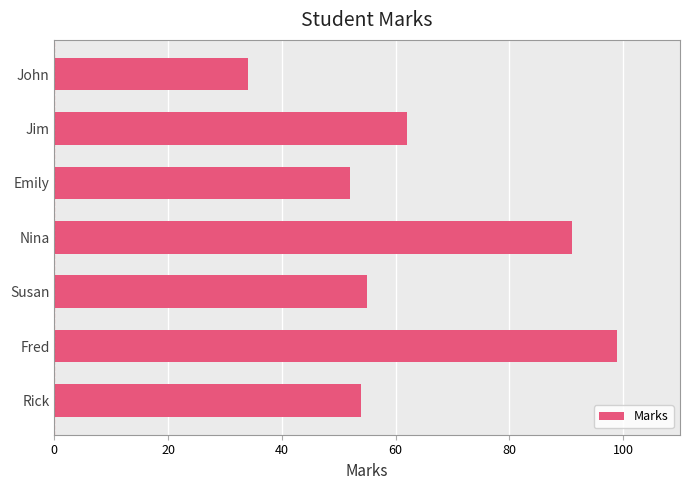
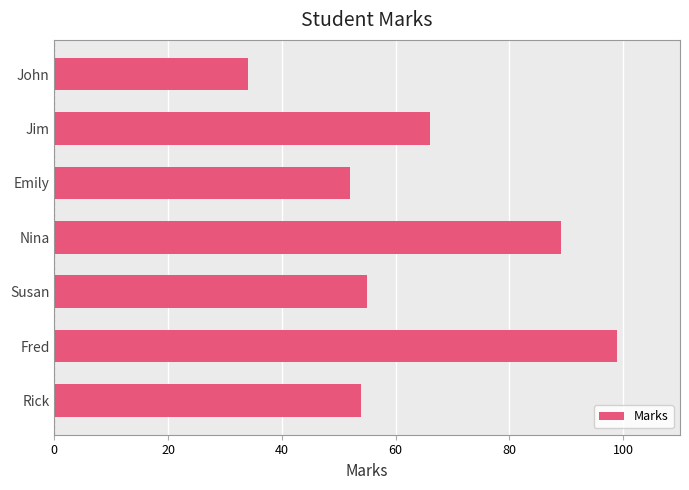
  {
    "John": 34,
-   "Jim": 62,
+   "Jim": 66,
    "Emily": 52,
-   "Nina": 91,
+   "Nina": 89,
    "Susan": 55,
    "Fred": 99,
    "Rick": 54
  }
